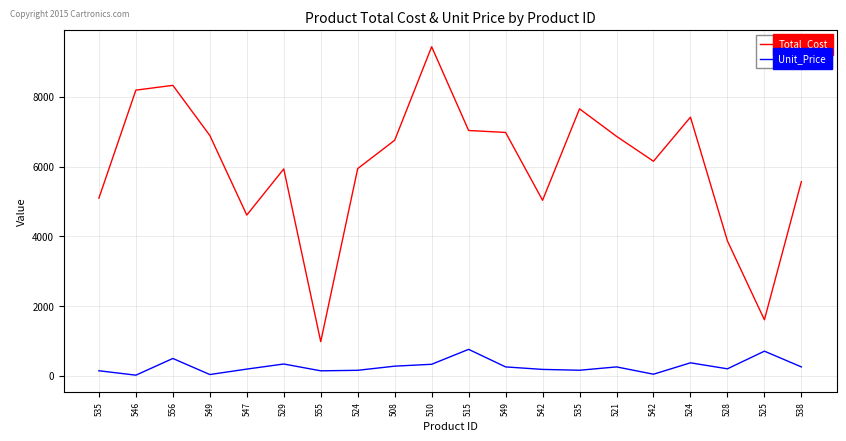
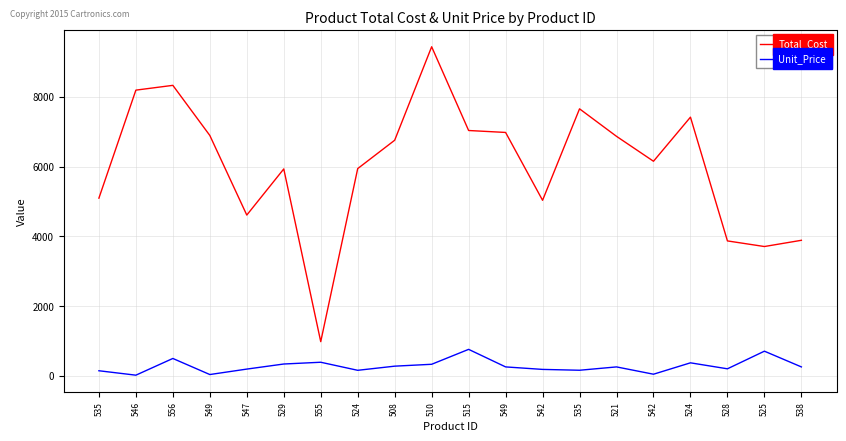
  {
    "Total_Cost": {
      "546": 8200,
      "556": 8300,
      "547": 4600,
      "529": 5900,
      "555": 1000,
      "508": 6800,
      "510": 9400,
      "515": 7000,
      "521": 6900,
      "528": 3900,
-     "525": 1600,
-     "538": 5600
+     "525": 3700,
+     "538": 3900
    },
    "Unit_Price": {
      "546": 0,
      "556": 500,
      "547": 200,
      "529": 300,
-     "555": 100,
+     "555": 400,
      "508": 300,
      "510": 300,
      "515": 800,
      "521": 300,
      "528": 200,
      "525": 700,
      "538": 300
    }
  }
